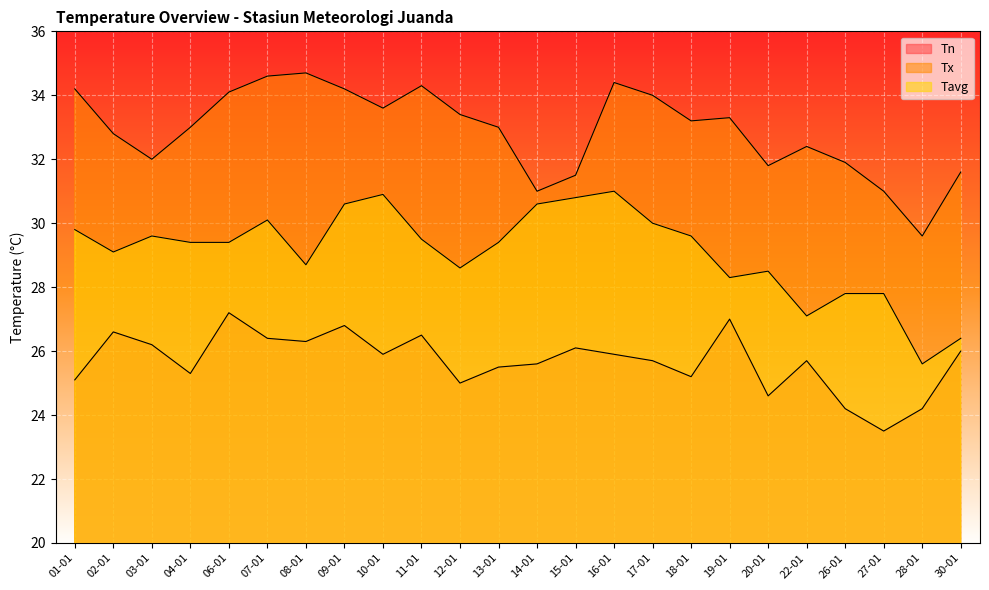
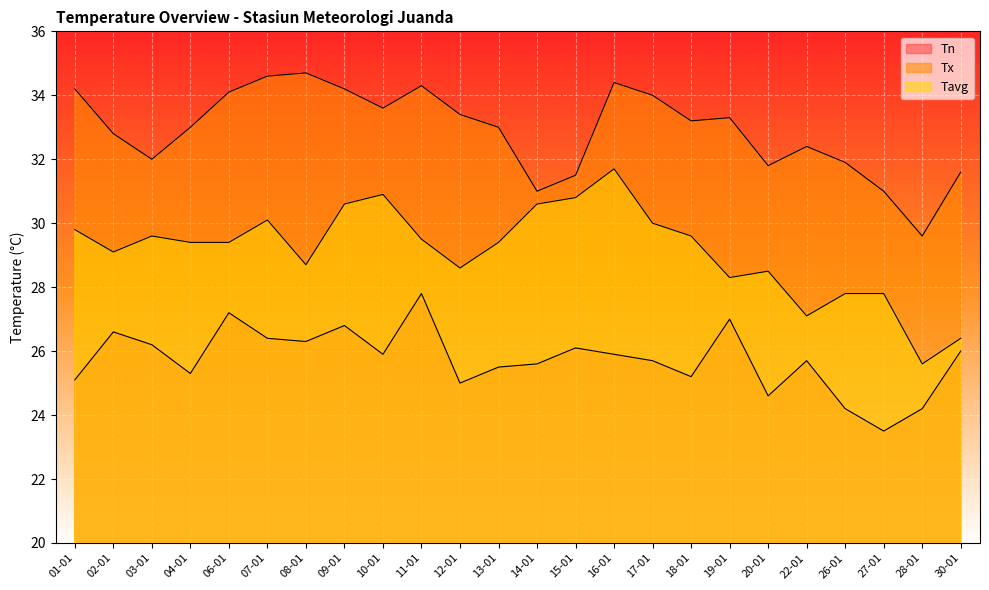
  {
    "Tn": {
      "01-01": 25.1,
      "02-01": 26.6,
      "03-01": 26.2,
      "04-01": 25.3,
      "06-01": 27.2,
      "07-01": 26.4,
      "08-01": 26.3,
      "09-01": 26.8,
      "10-01": 25.9,
-     "11-01": 26.5,
+     "11-01": 27.8,
      "12-01": 25.0,
      "13-01": 25.5,
      "14-01": 25.6,
      "15-01": 26.1,
      "16-01": 25.9,
      "17-01": 25.7,
      "18-01": 25.2,
      "19-01": 27.0,
      "20-01": 24.6,
      "22-01": 25.7,
      "26-01": 24.2,
      "27-01": 23.5,
      "28-01": 24.2,
      "30-01": 26.0
    },
    "Tx": {
      "01-01": 34.2,
      "02-01": 32.8,
      "03-01": 32.0,
      "04-01": 33.0,
      "06-01": 34.1,
      "07-01": 34.6,
      "08-01": 34.7,
      "09-01": 34.2,
      "10-01": 33.6,
      "11-01": 34.3,
      "12-01": 33.4,
      "13-01": 33.0,
      "14-01": 31.0,
      "15-01": 31.5,
      "16-01": 34.4,
      "17-01": 34.0,
      "18-01": 33.2,
      "19-01": 33.3,
      "20-01": 31.8,
      "22-01": 32.4,
      "26-01": 31.9,
      "27-01": 31.0,
      "28-01": 29.6,
      "30-01": 31.6
    },
    "Tavg": {
      "01-01": 29.8,
      "02-01": 29.1,
      "03-01": 29.6,
      "04-01": 29.4,
      "06-01": 29.4,
      "07-01": 30.1,
      "08-01": 28.7,
      "09-01": 30.6,
      "10-01": 30.9,
      "11-01": 29.5,
      "12-01": 28.6,
      "13-01": 29.4,
      "14-01": 30.6,
      "15-01": 30.8,
-     "16-01": 31.0,
+     "16-01": 31.7,
      "17-01": 30.0,
      "18-01": 29.6,
      "19-01": 28.3,
      "20-01": 28.5,
      "22-01": 27.1,
      "26-01": 27.8,
      "27-01": 27.8,
      "28-01": 25.6,
      "30-01": 26.4
    }
  }
